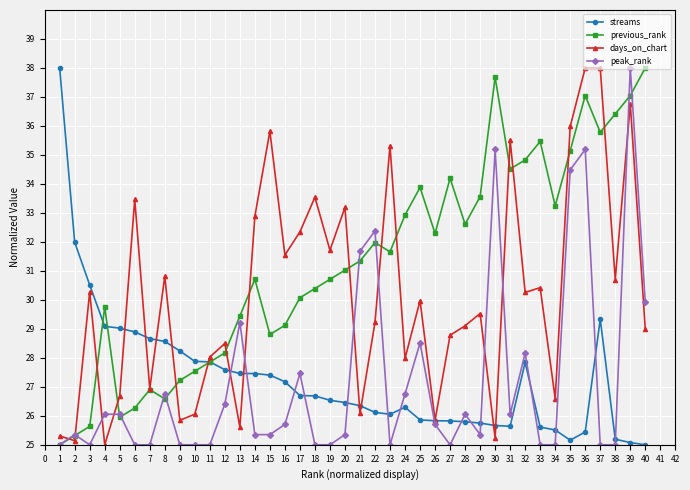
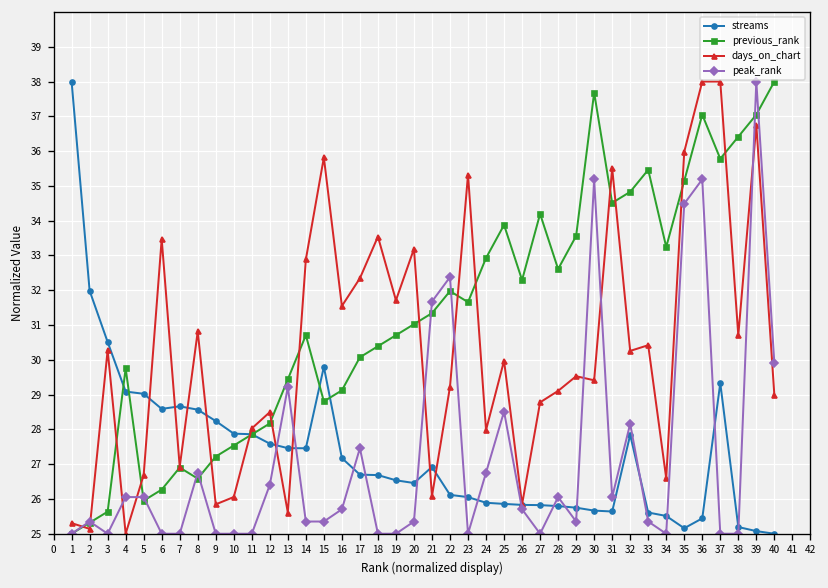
  {
    "streams": {
      "1": 38.0,
      "2": 32.0,
      "3": 30.5,
      "4": 29.1,
      "5": 29.0,
-     "6": 28.9,
+     "6": 28.6,
      "7": 28.7,
      "8": 28.6,
      "9": 28.2,
      "10": 27.9,
      "12": 27.6,
      "13": 27.5,
      "14": 27.5,
-     "15": 27.4,
+     "15": 29.8,
      "16": 27.2,
      "17": 26.7,
      "18": 26.7,
      "19": 26.5,
      "20": 26.5,
-     "21": 26.3,
+     "21": 26.9,
      "22": 26.1,
      "23": 26.1,
-     "24": 26.3,
+     "24": 25.9,
      "25": 25.9,
      "27": 25.8,
      "28": 25.8,
      "29": 25.7,
      "30": 25.7,
      "31": 25.6,
      "32": 27.8,
      "33": 25.6,
      "34": 25.5,
      "35": 25.2,
      "36": 25.4,
      "37": 29.3,
      "38": 25.2,
      "39": 25.1,
      "40": 25.0
    },
    "previous_rank": {
      "3": 25.6,
      "4": 29.8,
      "5": 26.0,
      "6": 26.3,
      "8": 26.6,
      "9": 27.2,
      "10": 27.5,
      "12": 28.2,
      "13": 29.4,
      "14": 30.7,
      "15": 28.8,
      "16": 29.1,
      "17": 30.1,
      "18": 30.4,
      "19": 30.7,
      "20": 31.0,
      "21": 31.3,
      "22": 32.0,
      "23": 31.7,
      "24": 32.9,
      "25": 33.9,
      "26": 32.3,
      "27": 34.2,
      "28": 32.6,
      "29": 33.6,
      "30": 37.7,
      "31": 34.5,
      "32": 34.8,
      "33": 35.5,
      "34": 33.2,
      "35": 35.1,
      "36": 37.0,
      "37": 35.8,
      "38": 36.4,
      "39": 37.0
    },
    "days_on_chart": {
      "1": 25.3,
      "2": 25.1,
      "3": 30.3,
      "4": 25.0,
      "5": 26.7,
      "6": 33.5,
      "8": 30.8,
      "9": 25.8,
      "10": 26.1,
      "11": 28.0,
      "12": 28.5,
      "13": 25.6,
      "14": 32.9,
      "15": 35.8,
      "16": 31.5,
      "17": 32.3,
      "18": 33.5,
      "19": 31.7,
      "20": 33.2,
      "21": 26.1,
      "22": 29.2,
      "23": 35.3,
      "24": 28.0,
      "25": 30.0,
      "27": 28.8,
      "28": 29.1,
      "29": 29.5,
-     "30": 25.2,
+     "30": 29.4,
      "31": 35.5,
      "32": 30.3,
      "33": 30.4,
      "34": 26.6,
      "35": 36.0,
      "38": 30.7,
      "39": 36.8,
      "40": 29.0
    },
    "peak_rank": {
      "3": 25.0,
      "4": 26.1,
      "5": 26.1,
      "6": 25.0,
      "7": 25.0,
      "8": 26.8,
      "9": 25.0,
      "10": 25.0,
      "11": 25.0,
      "12": 26.4,
      "13": 29.2,
      "14": 25.4,
      "15": 25.4,
      "16": 25.7,
      "17": 27.5,
      "18": 25.0,
      "19": 25.0,
      "20": 25.4,
      "21": 31.7,
      "22": 32.4,
      "23": 25.0,
      "24": 26.8,
      "25": 28.5,
      "26": 25.7,
      "27": 25.0,
      "28": 26.1,
      "29": 25.4,
      "30": 35.2,
      "31": 26.1,
      "32": 28.2,
-     "33": 25.0,
+     "33": 25.4,
      "34": 25.0,
      "35": 34.5,
      "36": 35.2,
      "37": 25.0,
      "38": 25.0,
      "40": 29.9
    }
  }
